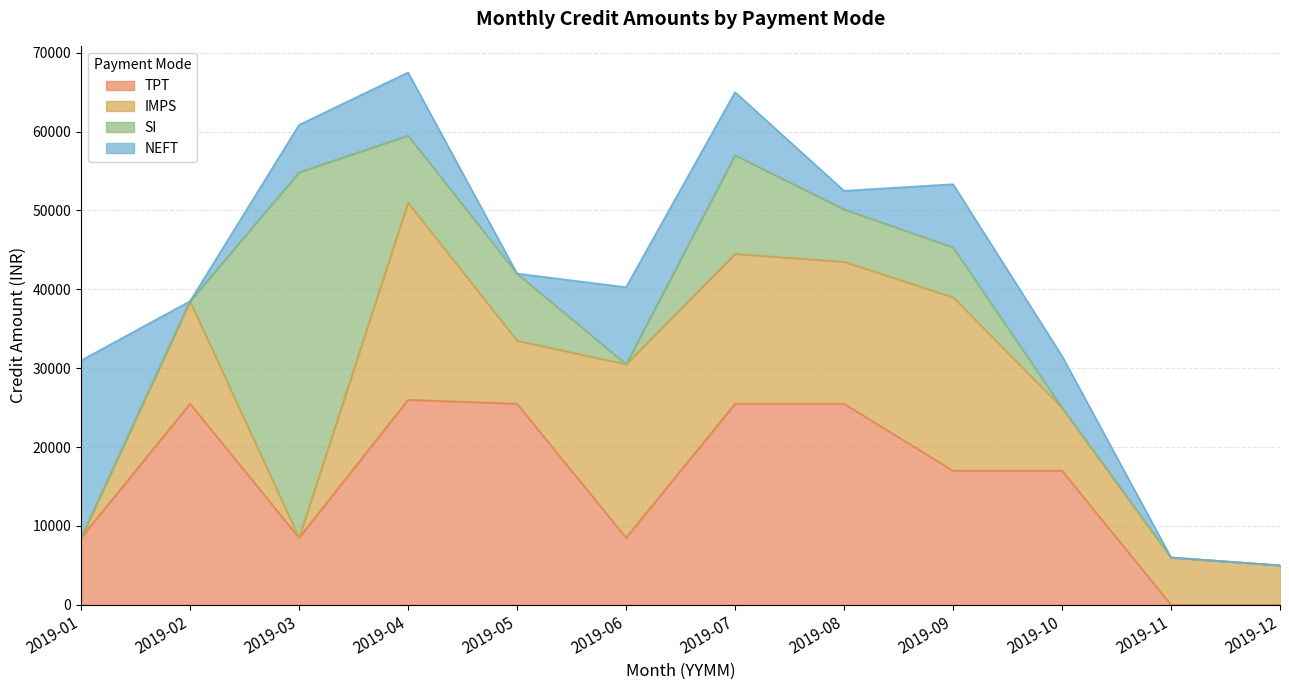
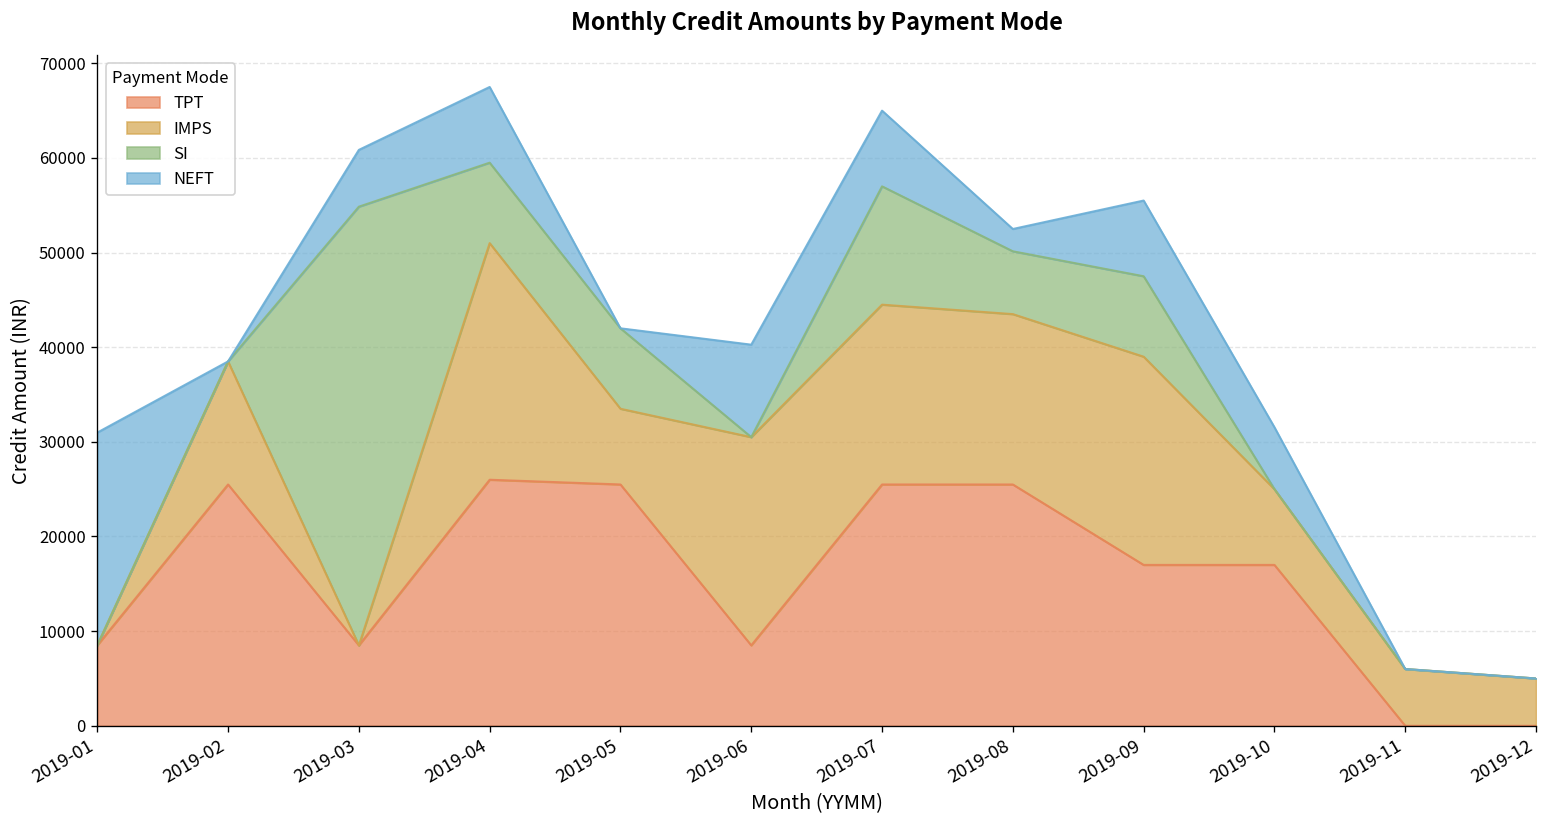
  {
    "SI": {
      "2019-03": 46000,
      "2019-04": 9000,
      "2019-07": 13000,
      "2019-08": 7000,
-     "2019-09": 6000
+     "2019-09": 9000
    },
    "NEFT": {
      "2019-01": 22000,
      "2019-03": 6000,
      "2019-04": 8000,
      "2019-06": 10000,
      "2019-07": 8000,
      "2019-08": 2000,
      "2019-09": 8000,
      "2019-10": 7000
    }
  }
